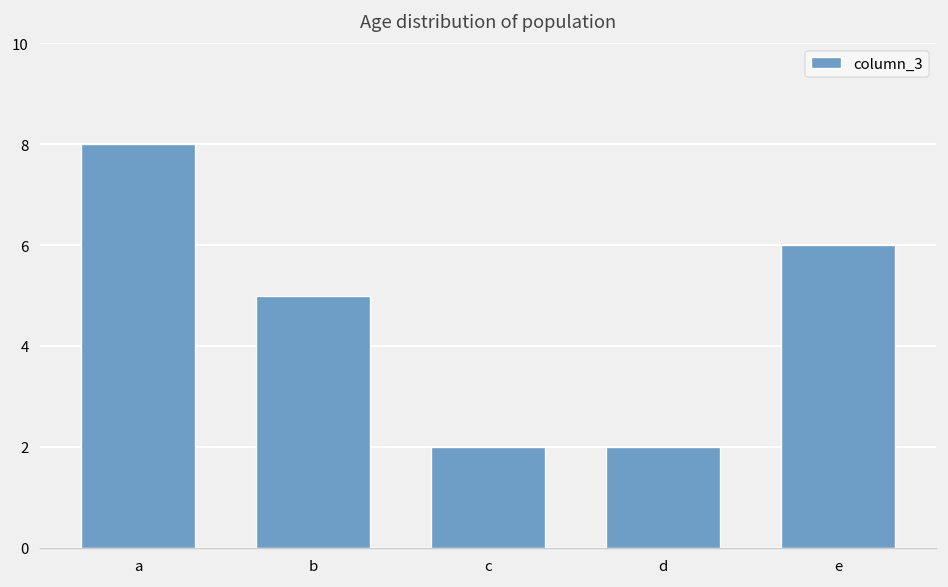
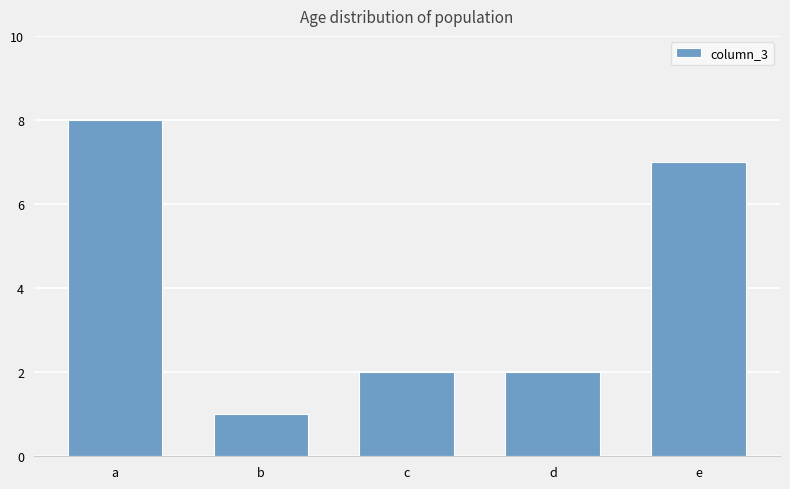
  {
    "a": 8,
-   "b": 5,
+   "b": 1,
    "c": 2,
    "d": 2,
-   "e": 6
+   "e": 7
  }
